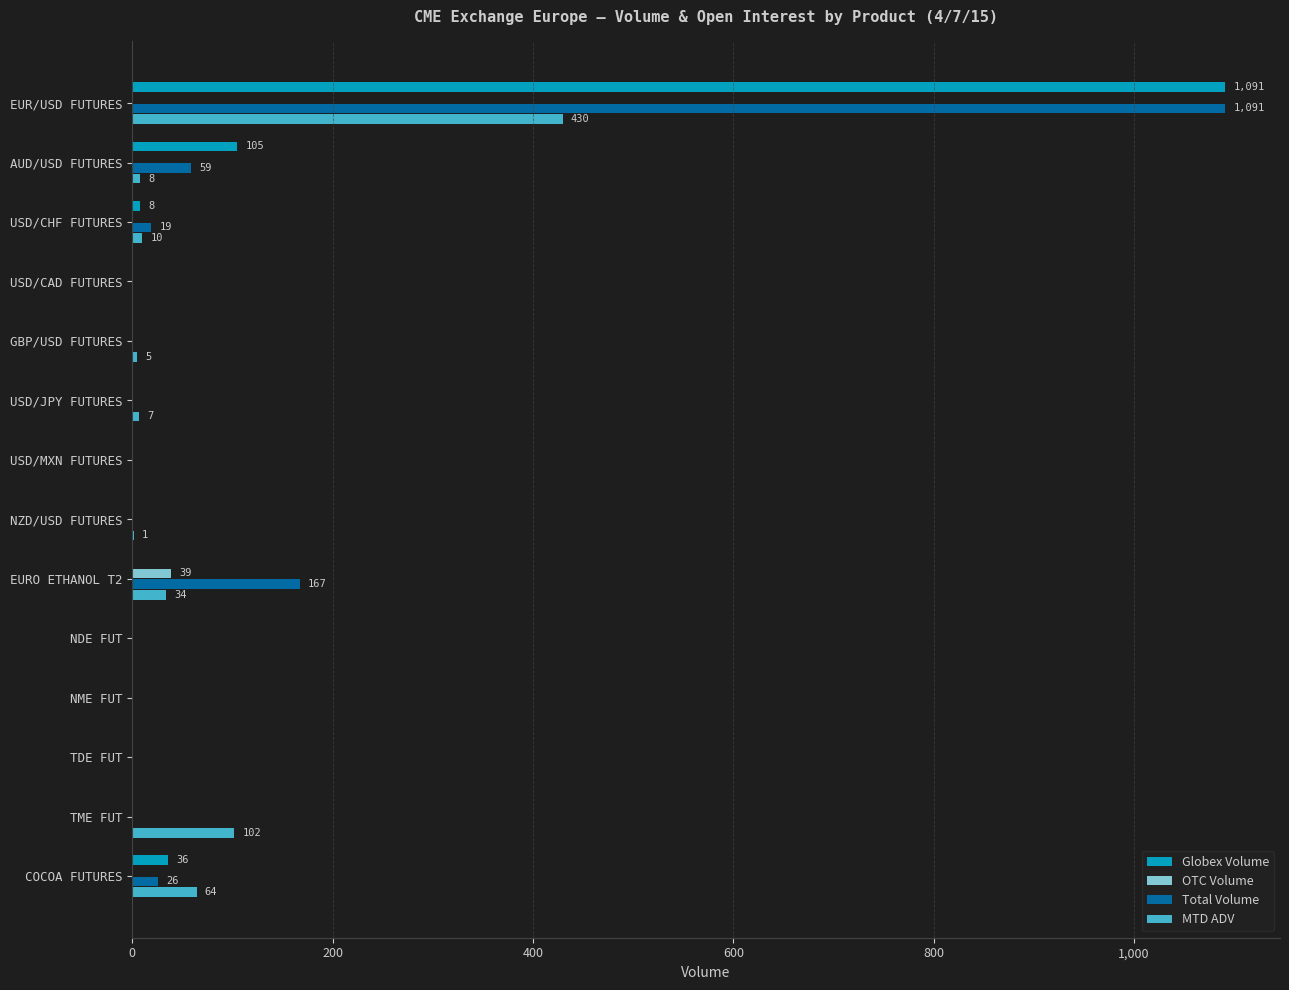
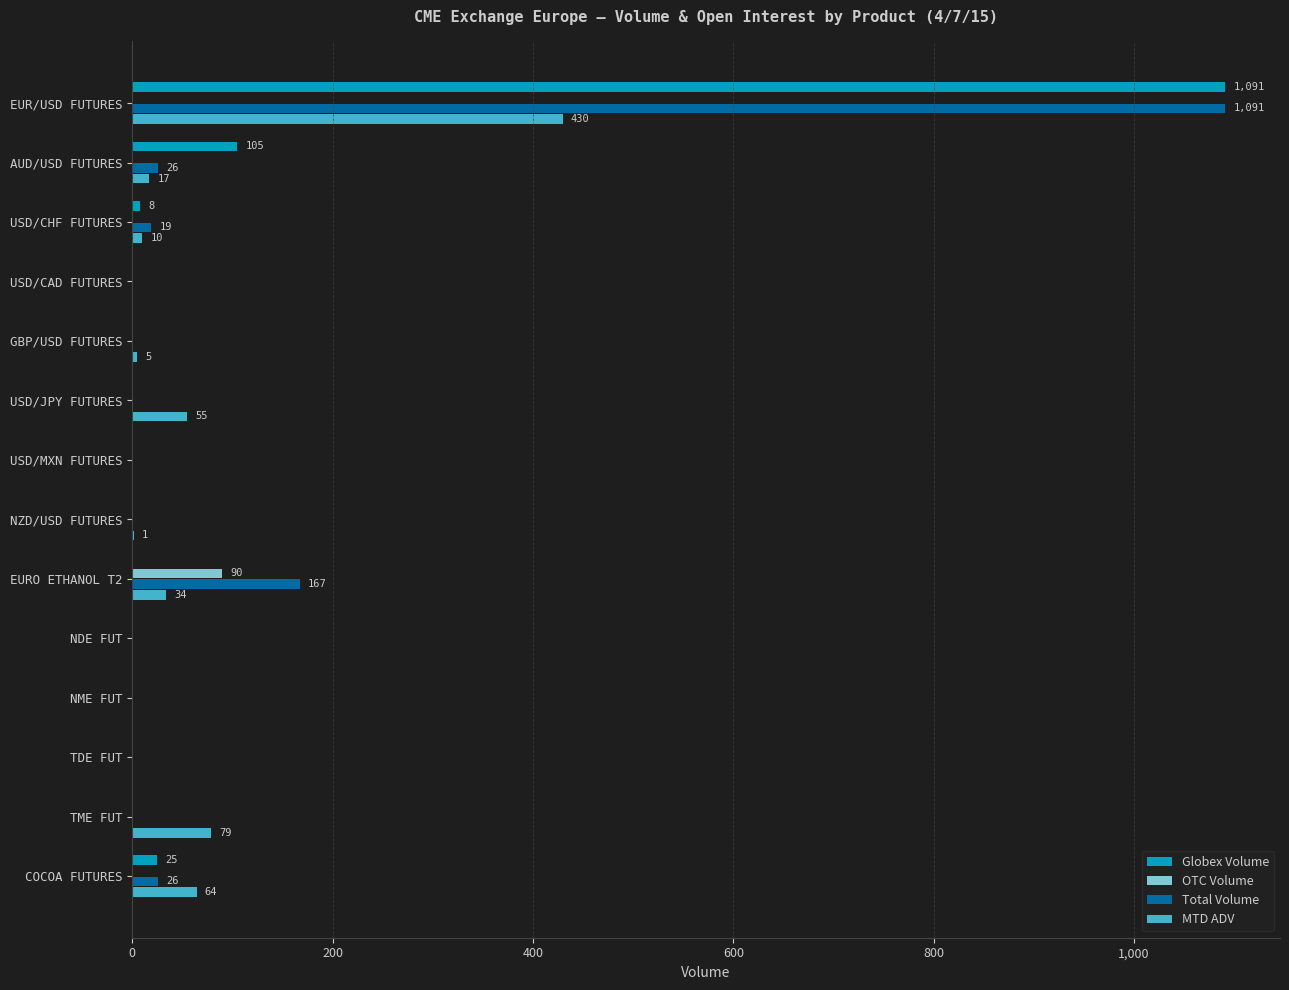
  {
    "Globex Volume": {
      "EUR/USD FUTURES": "1,091",
      "AUD/USD FUTURES": "105",
      "USD/CHF FUTURES": "8",
-     "COCOA FUTURES": "36"
+     "COCOA FUTURES": "25"
    },
    "OTC Volume": {
-     "EURO ETHANOL T2": "39"
+     "EURO ETHANOL T2": "90"
    },
    "Total Volume": {
      "EUR/USD FUTURES": "1,091",
-     "AUD/USD FUTURES": "59",
+     "AUD/USD FUTURES": "26",
      "USD/CHF FUTURES": "19",
      "EURO ETHANOL T2": "167",
      "COCOA FUTURES": "26"
    },
    "MTD ADV": {
      "EUR/USD FUTURES": "430",
-     "AUD/USD FUTURES": "8",
+     "AUD/USD FUTURES": "17",
      "USD/CHF FUTURES": "10",
      "GBP/USD FUTURES": "5",
-     "USD/JPY FUTURES": "7",
+     "USD/JPY FUTURES": "55",
      "NZD/USD FUTURES": "1",
      "EURO ETHANOL T2": "34",
-     "TME FUT": "102",
+     "TME FUT": "79",
      "COCOA FUTURES": "64"
    }
  }
